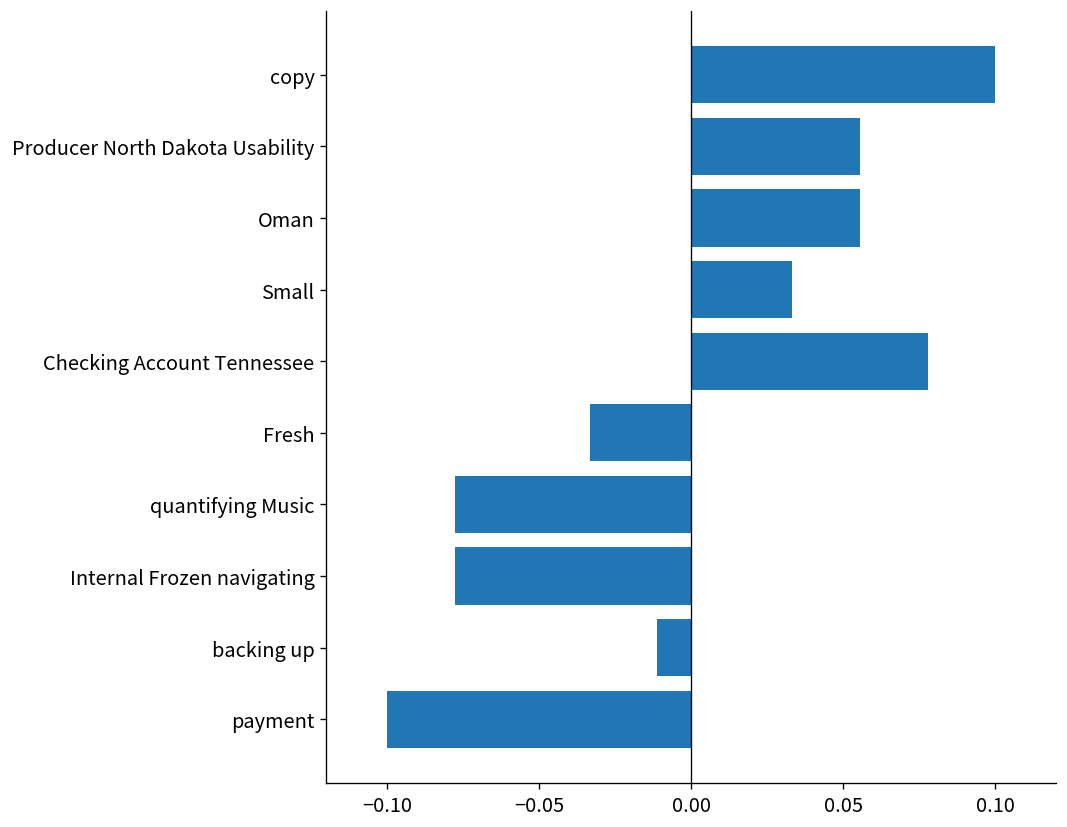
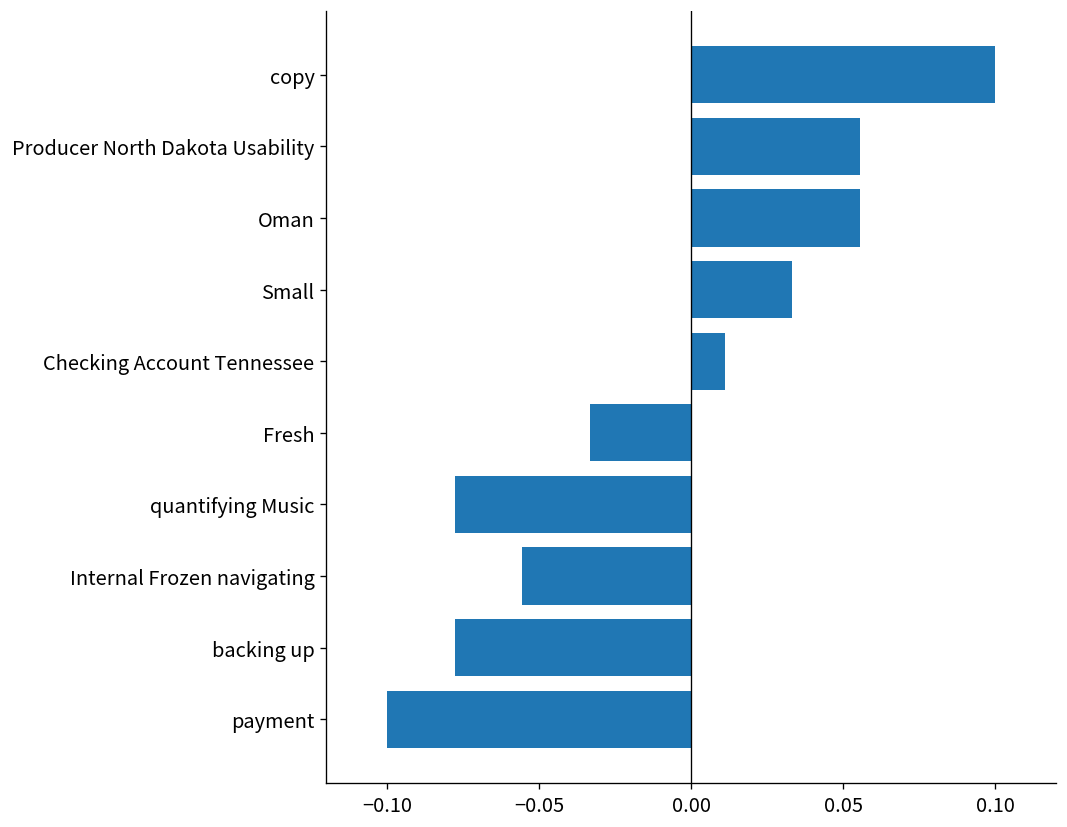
  {
    "copy": 0.100,
    "Producer North Dakota Usability": 0.056,
    "Oman": 0.056,
    "Small": 0.033,
-   "Checking Account Tennessee": 0.078,
+   "Checking Account Tennessee": 0.011,
    "Fresh": -0.033,
    "quantifying Music": -0.078,
-   "Internal Frozen navigating": -0.078,
-   "backing up": -0.011,
+   "Internal Frozen navigating": -0.056,
+   "backing up": -0.078,
    "payment": -0.100
  }
